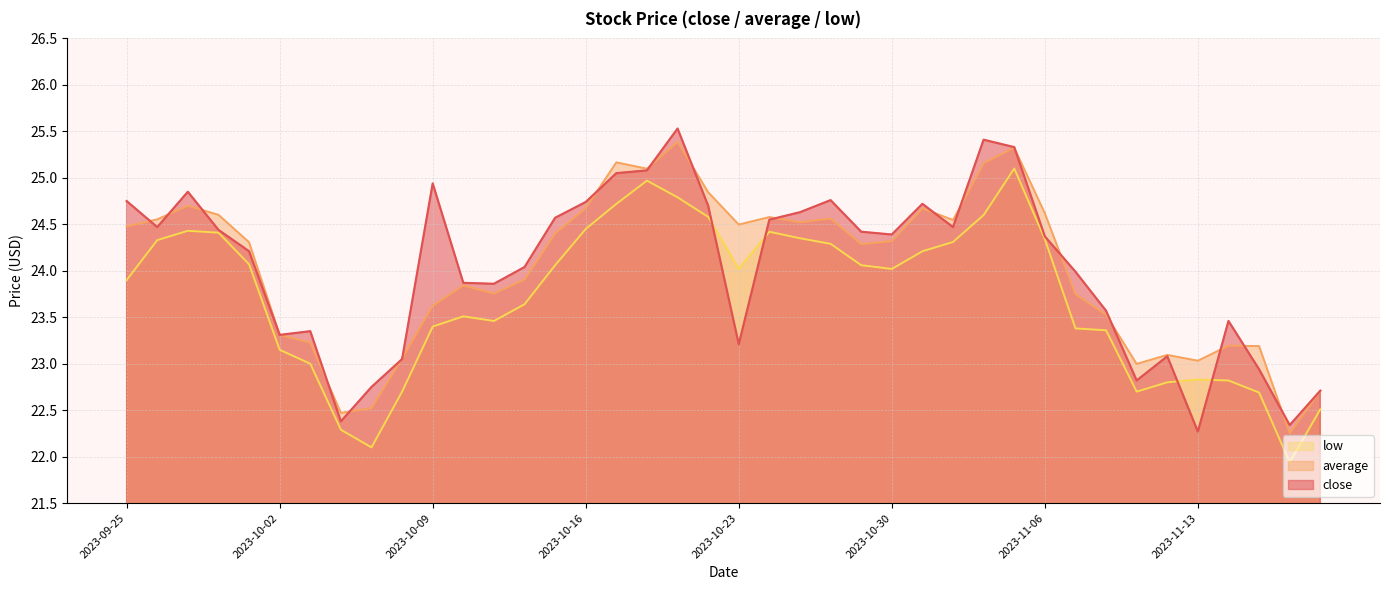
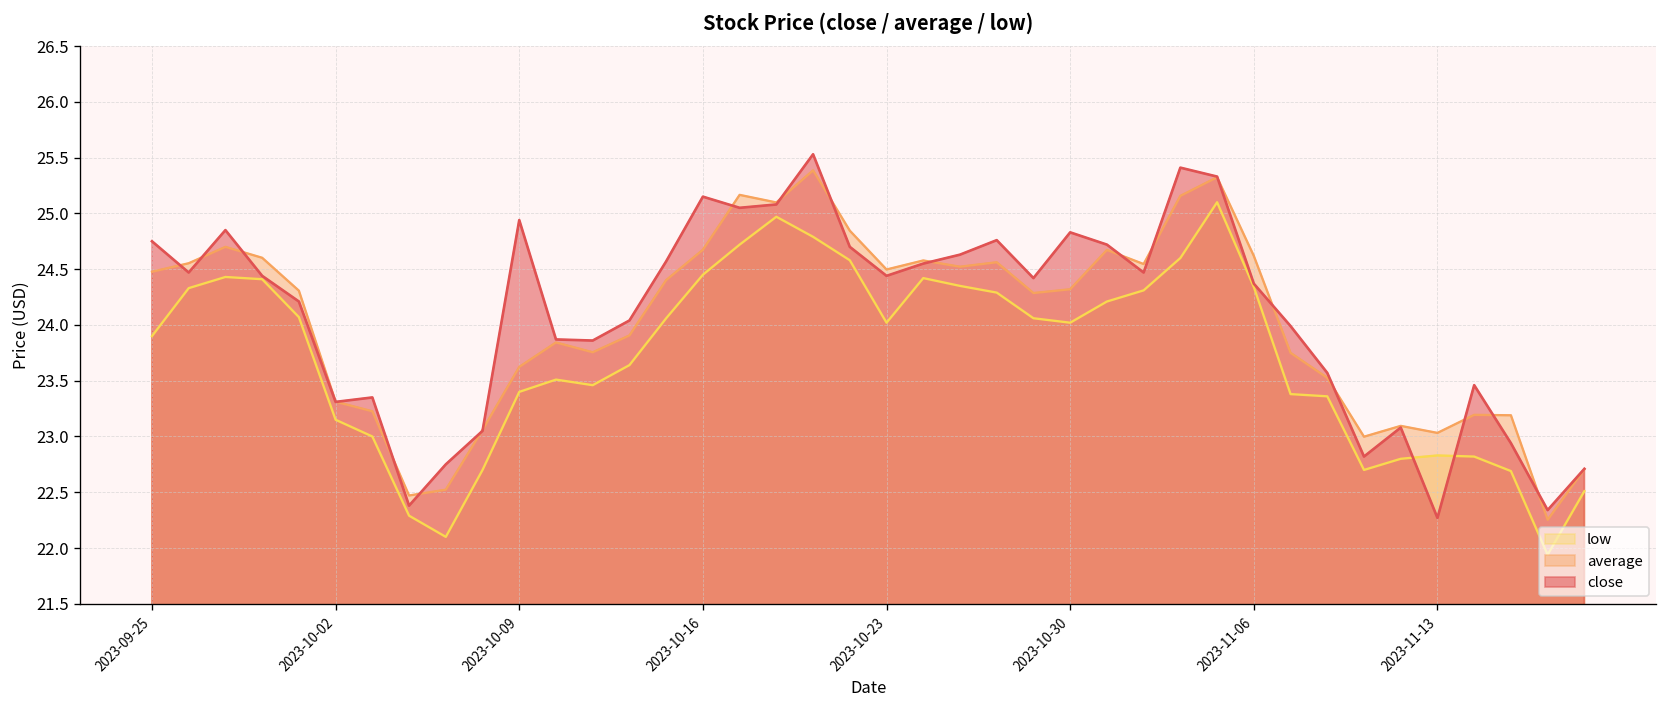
  {
    "close": {
      "2023-09-25": 24.8,
      "2023-10-09": 24.9,
-     "2023-10-16": 24.7,
-     "2023-10-23": 23.2,
-     "2023-10-30": 24.4,
+     "2023-10-16": 25.2,
+     "2023-10-23": 24.4,
+     "2023-10-30": 24.8,
      "2023-11-06": 24.4,
      "2023-11-13": 22.3
    }
  }
